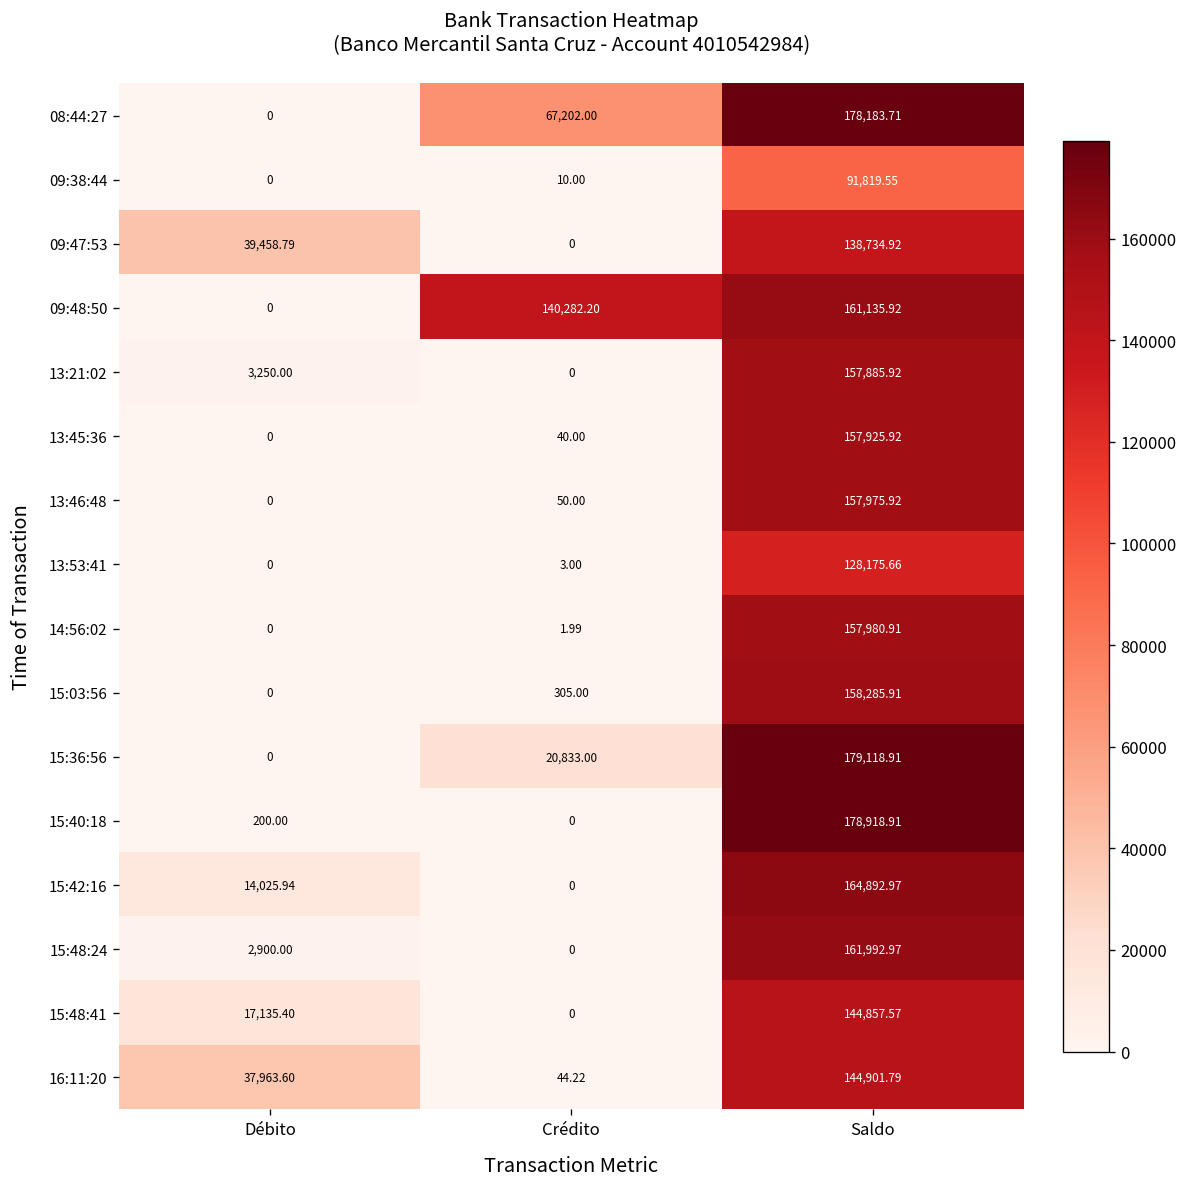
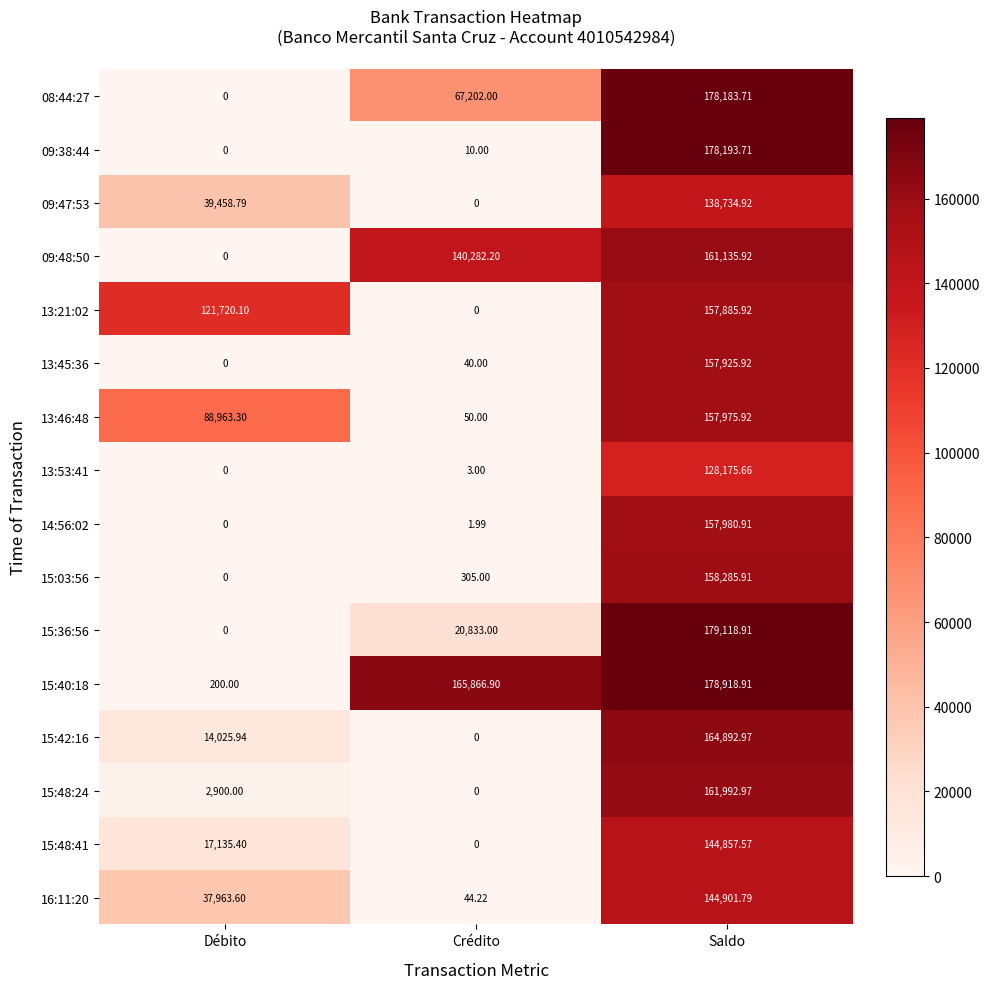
  {
    "08:44:27": {
      "Débito": "0",
      "Crédito": "67,202.00",
      "Saldo": "178,183.71"
    },
    "09:38:44": {
      "Débito": "0",
      "Crédito": "10.00",
-     "Saldo": "91,819.55"
+     "Saldo": "178,193.71"
    },
    "09:47:53": {
      "Débito": "39,458.79",
      "Crédito": "0",
      "Saldo": "138,734.92"
    },
    "09:48:50": {
      "Débito": "0",
      "Crédito": "140,282.20",
      "Saldo": "161,135.92"
    },
    "13:21:02": {
-     "Débito": "3,250.00",
+     "Débito": "121,720.10",
      "Crédito": "0",
      "Saldo": "157,885.92"
    },
    "13:45:36": {
      "Débito": "0",
      "Crédito": "40.00",
      "Saldo": "157,925.92"
    },
    "13:46:48": {
-     "Débito": "0",
+     "Débito": "88,963.30",
      "Crédito": "50.00",
      "Saldo": "157,975.92"
    },
    "13:53:41": {
      "Débito": "0",
      "Crédito": "3.00",
      "Saldo": "128,175.66"
    },
    "14:56:02": {
      "Débito": "0",
      "Crédito": "1.99",
      "Saldo": "157,980.91"
    },
    "15:03:56": {
      "Débito": "0",
      "Crédito": "305.00",
      "Saldo": "158,285.91"
    },
    "15:36:56": {
      "Débito": "0",
      "Crédito": "20,833.00",
      "Saldo": "179,118.91"
    },
    "15:40:18": {
      "Débito": "200.00",
-     "Crédito": "0",
+     "Crédito": "165,866.90",
      "Saldo": "178,918.91"
    },
    "15:42:16": {
      "Débito": "14,025.94",
      "Crédito": "0",
      "Saldo": "164,892.97"
    },
    "15:48:24": {
      "Débito": "2,900.00",
      "Crédito": "0",
      "Saldo": "161,992.97"
    },
    "15:48:41": {
      "Débito": "17,135.40",
      "Crédito": "0",
      "Saldo": "144,857.57"
    },
    "16:11:20": {
      "Débito": "37,963.60",
      "Crédito": "44.22",
      "Saldo": "144,901.79"
    }
  }
